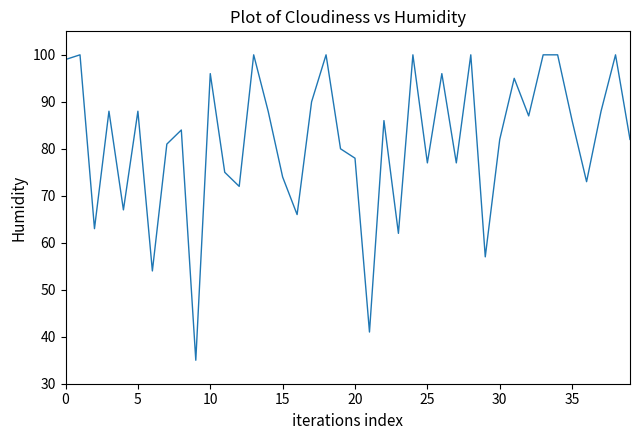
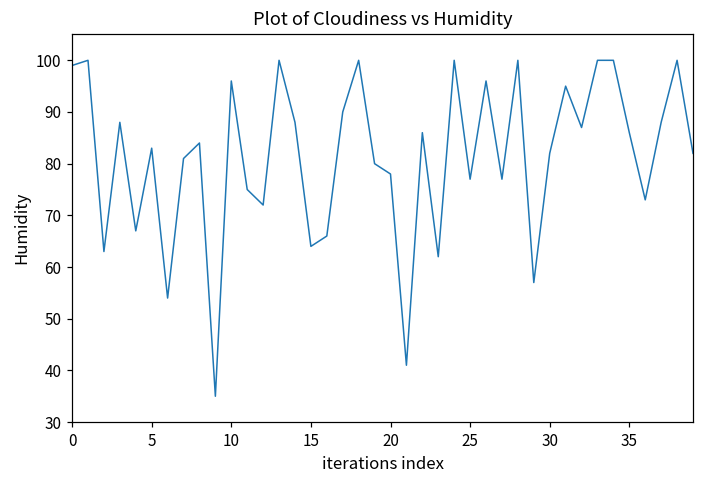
  {
    "0": 99,
-   "5": 88,
+   "5": 83,
    "10": 96,
-   "15": 74,
+   "15": 64,
    "20": 78,
    "25": 77,
    "30": 82,
    "35": 86
  }
